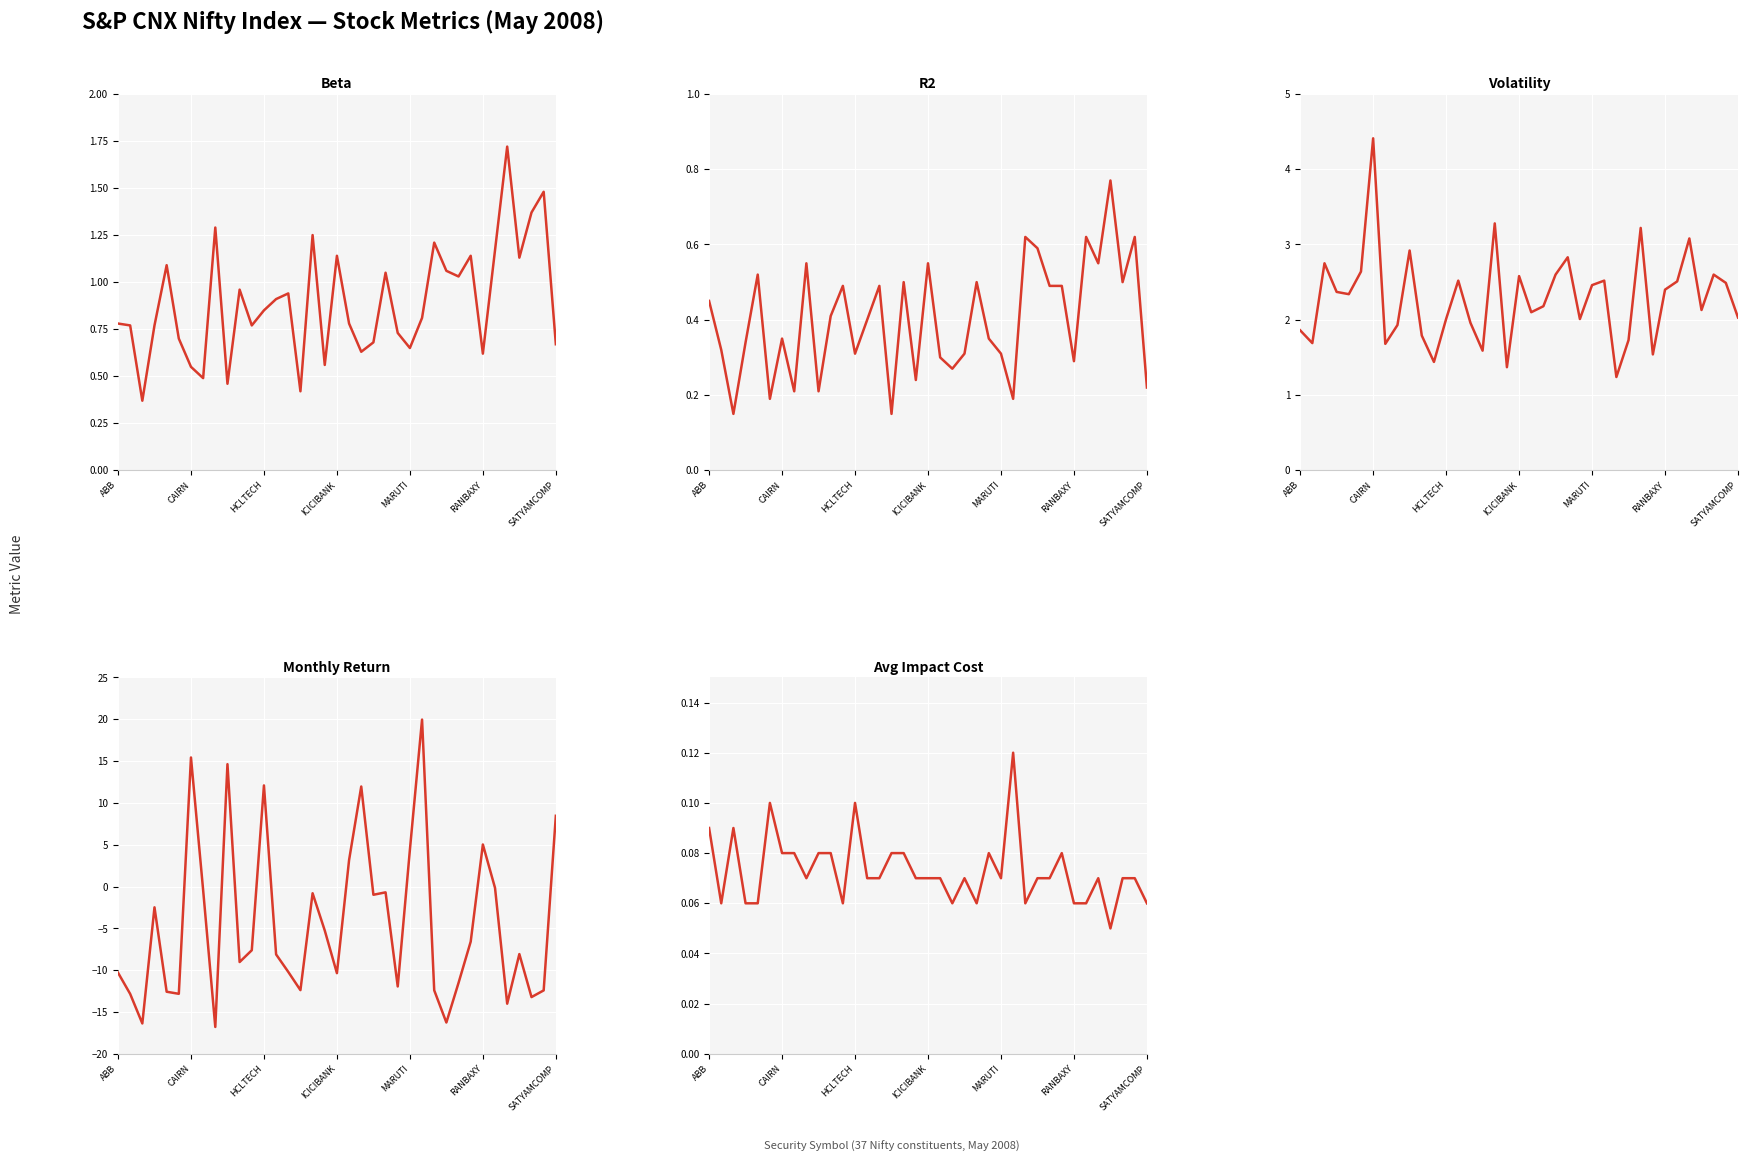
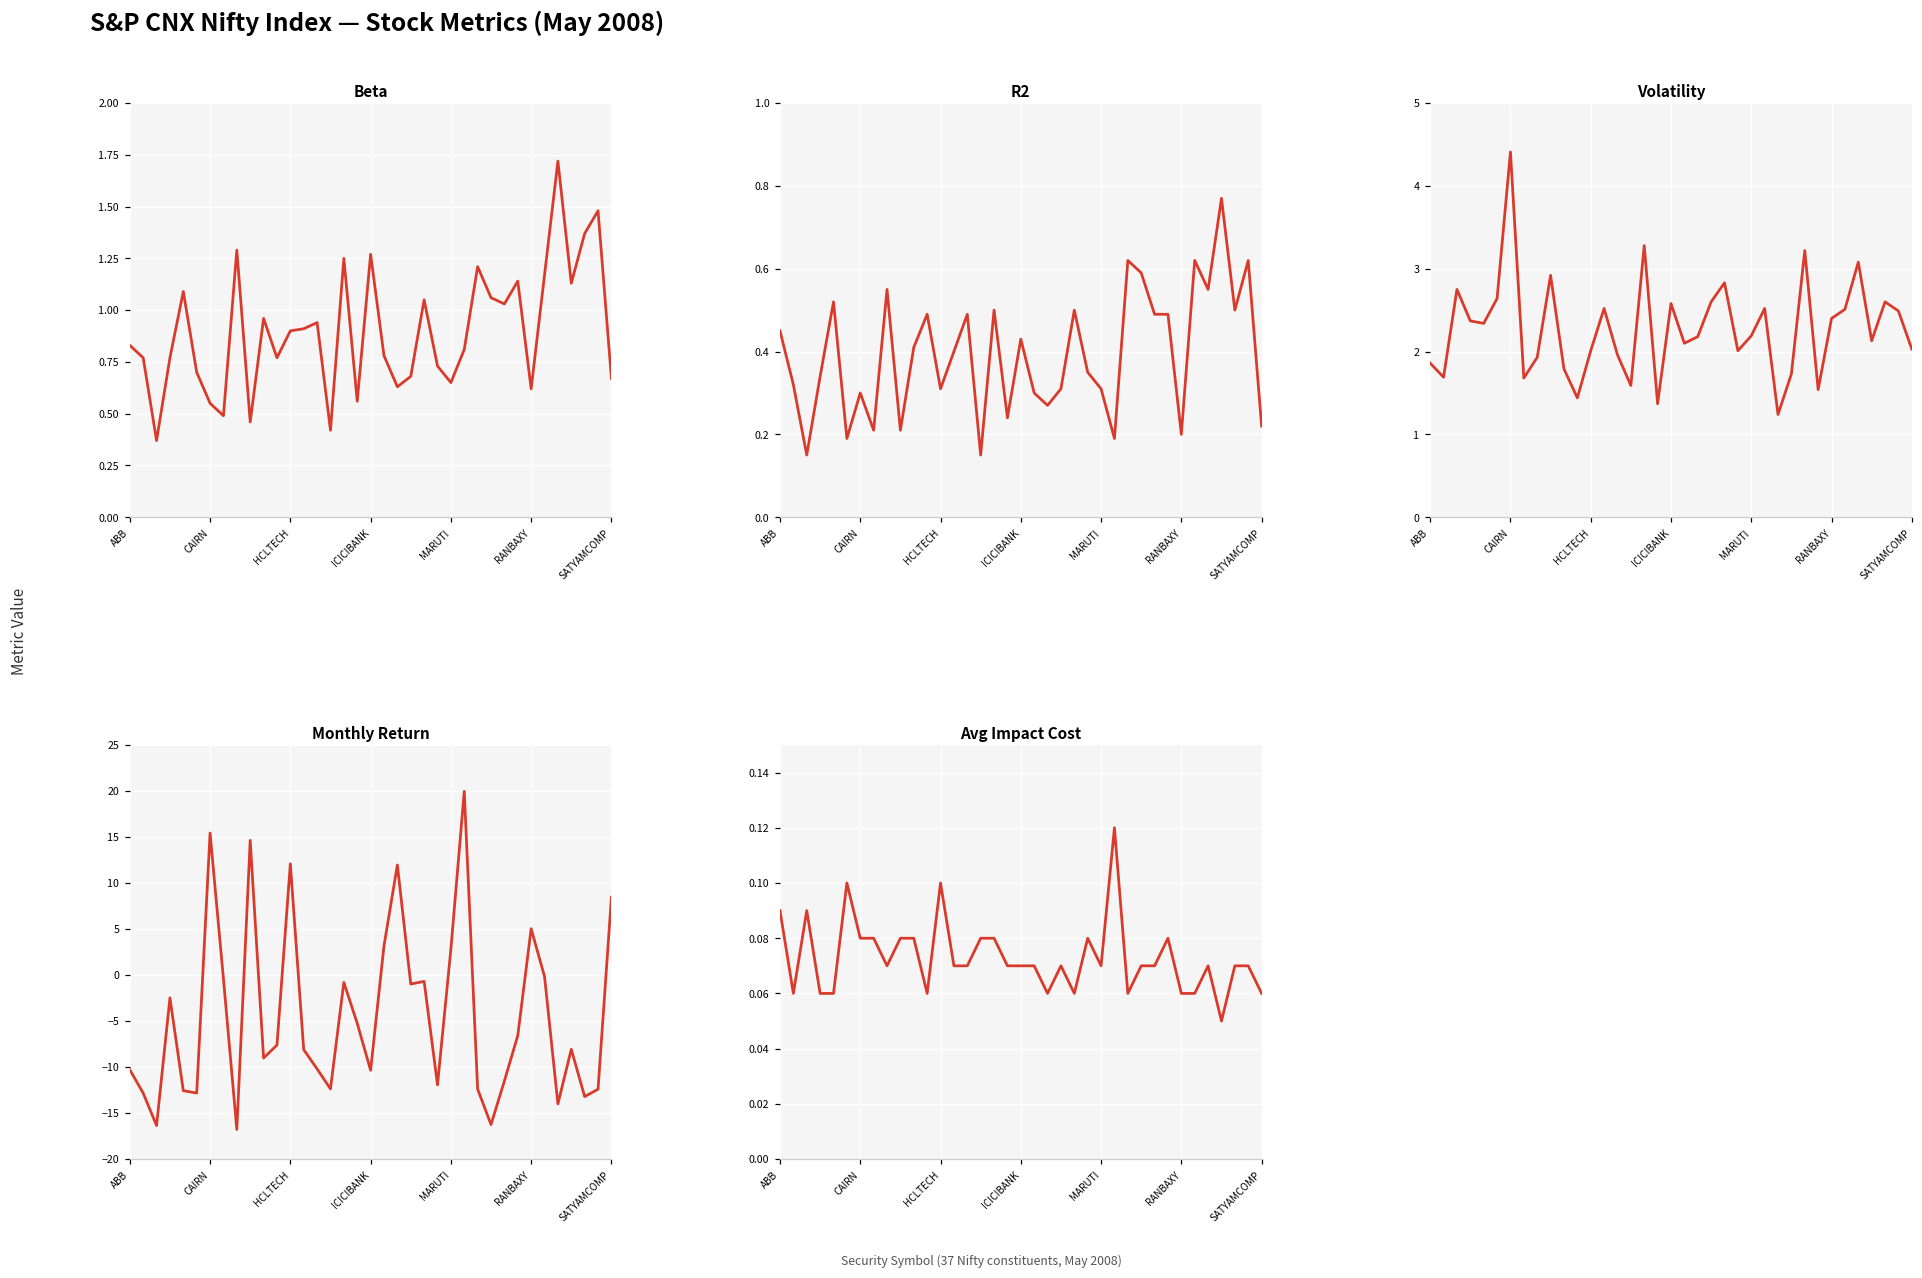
  {
    "Beta": {
-     "ABB": 0.78,
+     "ABB": 0.83,
      "CAIRN": 0.55,
-     "HCLTECH": 0.85,
-     "ICICIBANK": 1.14,
+     "HCLTECH": 0.90,
+     "ICICIBANK": 1.27,
      "MARUTI": 0.65,
      "RANBAXY": 0.62,
      "SATYAMCOMP": 0.67
    },
    "R2": {
      "ABB": 0.45,
-     "CAIRN": 0.35,
+     "CAIRN": 0.30,
      "HCLTECH": 0.31,
-     "ICICIBANK": 0.55,
+     "ICICIBANK": 0.43,
      "MARUTI": 0.31,
-     "RANBAXY": 0.29,
+     "RANBAXY": 0.20,
      "SATYAMCOMP": 0.22
    },
    "Volatility": {
      "ABB": 1.9,
      "CAIRN": 4.4,
      "HCLTECH": 2.0,
      "ICICIBANK": 2.6,
-     "MARUTI": 2.5,
+     "MARUTI": 2.2,
      "RANBAXY": 2.4,
      "SATYAMCOMP": 2.0
    },
    "Monthly Return": {
      "ABB": -10,
      "CAIRN": 15,
      "HCLTECH": 12,
      "ICICIBANK": -10,
-     "MARUTI": 4,
+     "MARUTI": 3,
      "RANBAXY": 5,
      "SATYAMCOMP": 8
    },
    "Avg Impact Cost": {
      "ABB": 0.090,
      "CAIRN": 0.080,
      "HCLTECH": 0.100,
      "ICICIBANK": 0.070,
      "MARUTI": 0.070,
      "RANBAXY": 0.060,
      "SATYAMCOMP": 0.060
    }
  }
